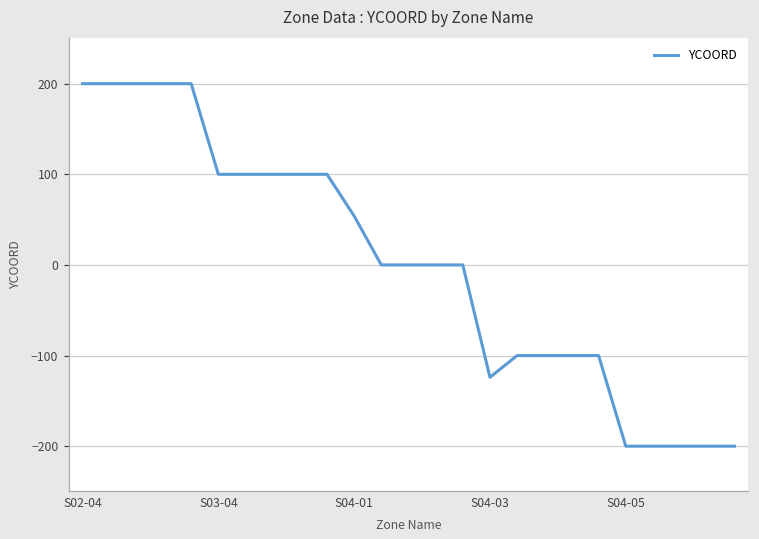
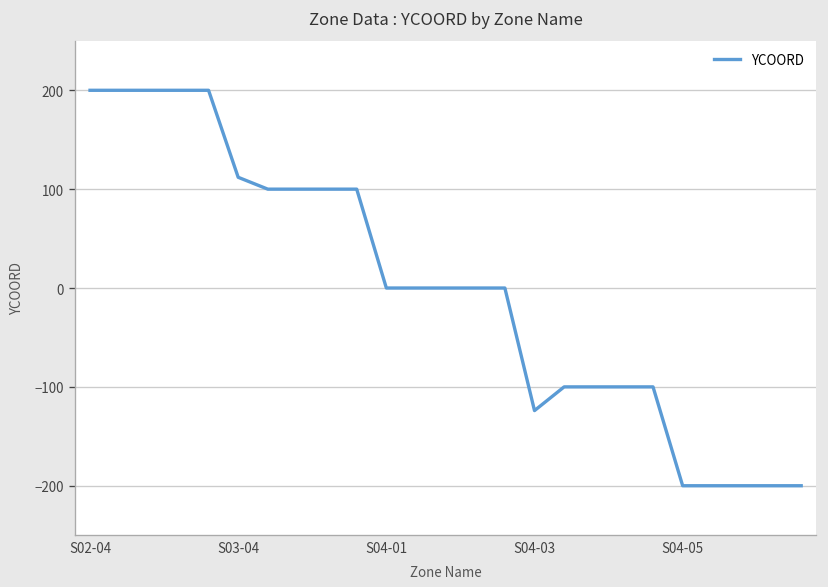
  {
    "S02-04": 200,
-   "S03-04": 100,
-   "S04-01": 50,
+   "S03-04": 110,
+   "S04-01": 0,
    "S04-03": -120,
    "S04-05": -200
  }
